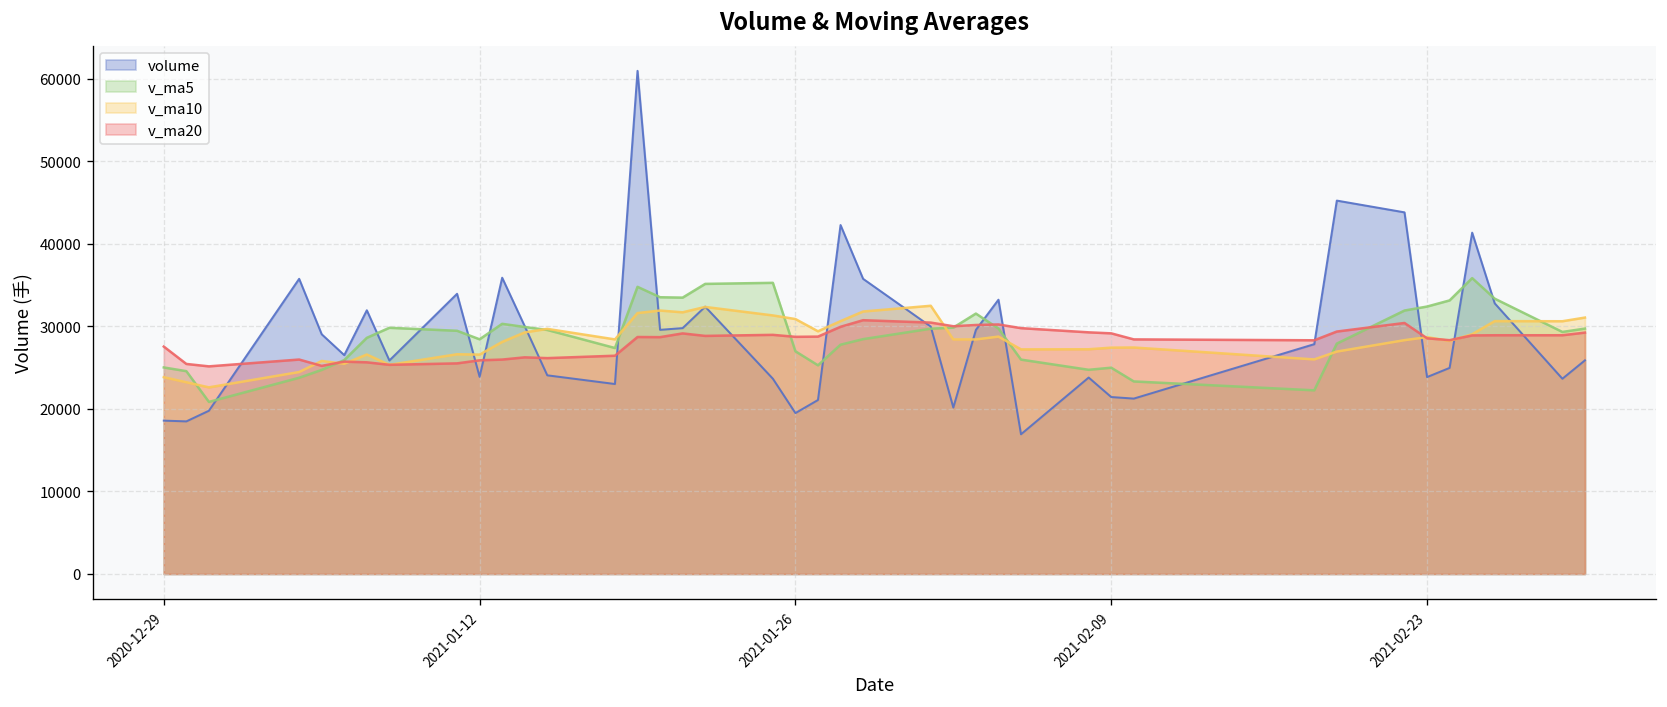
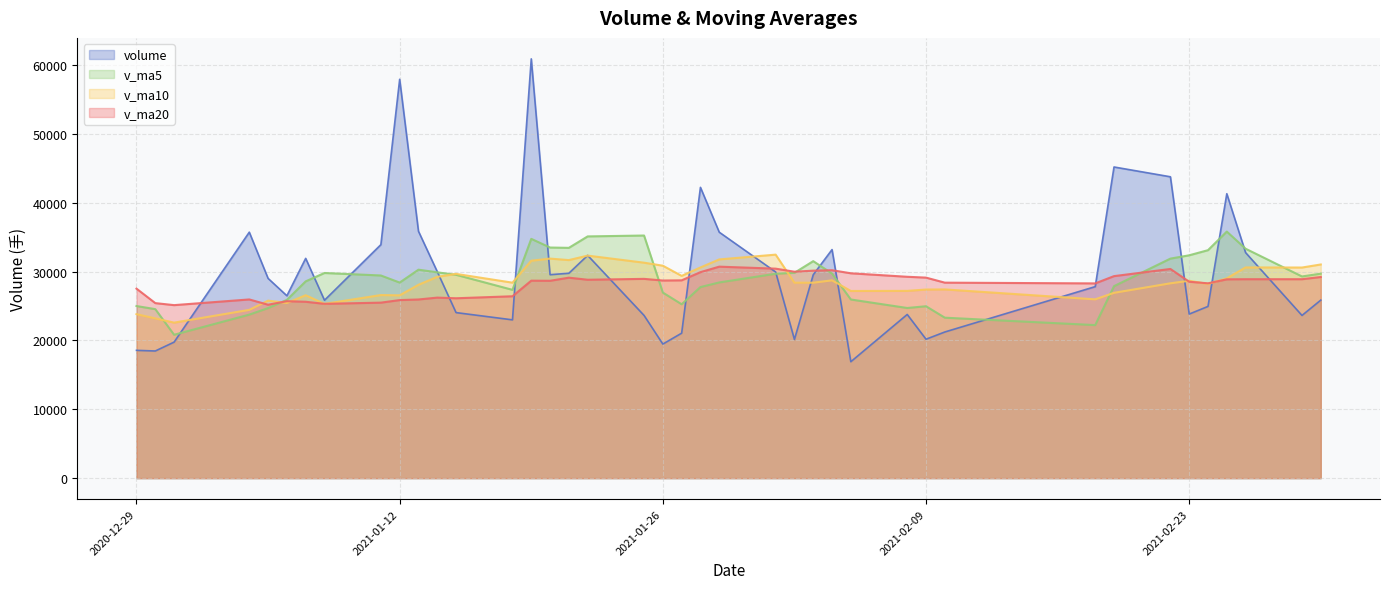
  {
    "volume": {
      "2020-12-29": 19000,
-     "2021-01-12": 24000,
+     "2021-01-12": 58000,
      "2021-01-26": 19000,
-     "2021-02-09": 21000,
+     "2021-02-09": 20000,
      "2021-02-23": 24000
    }
  }
